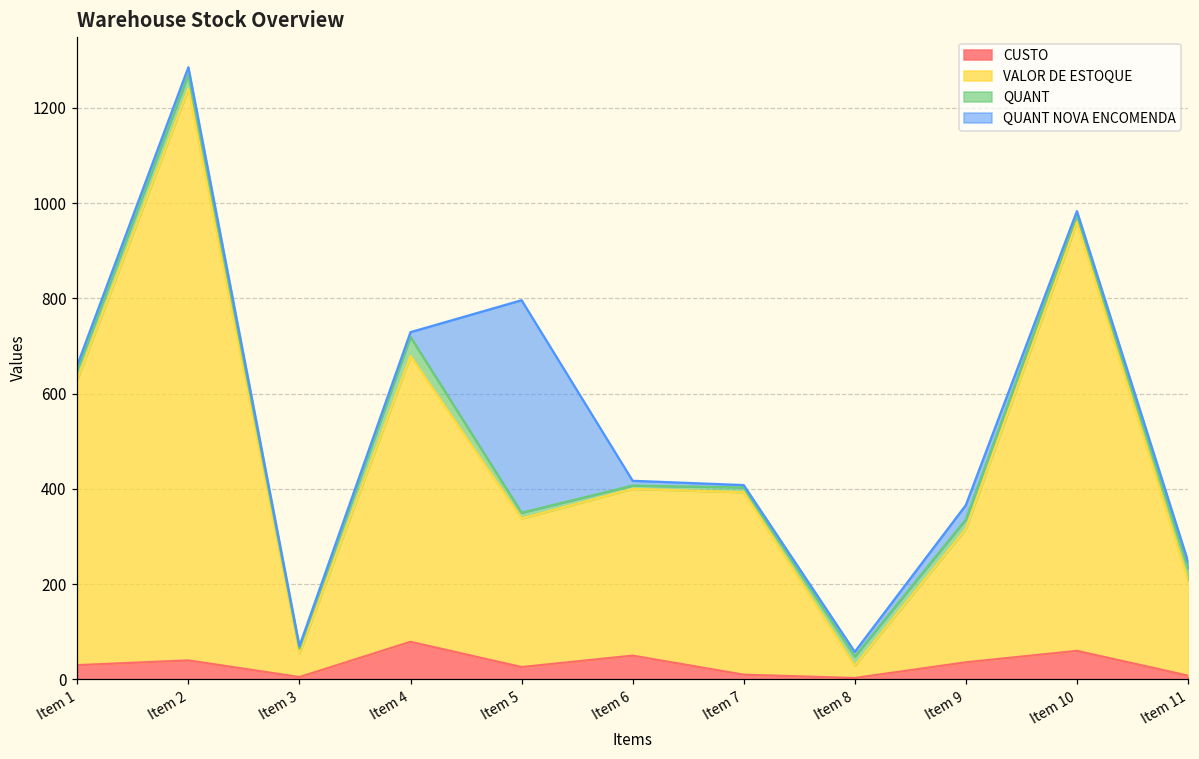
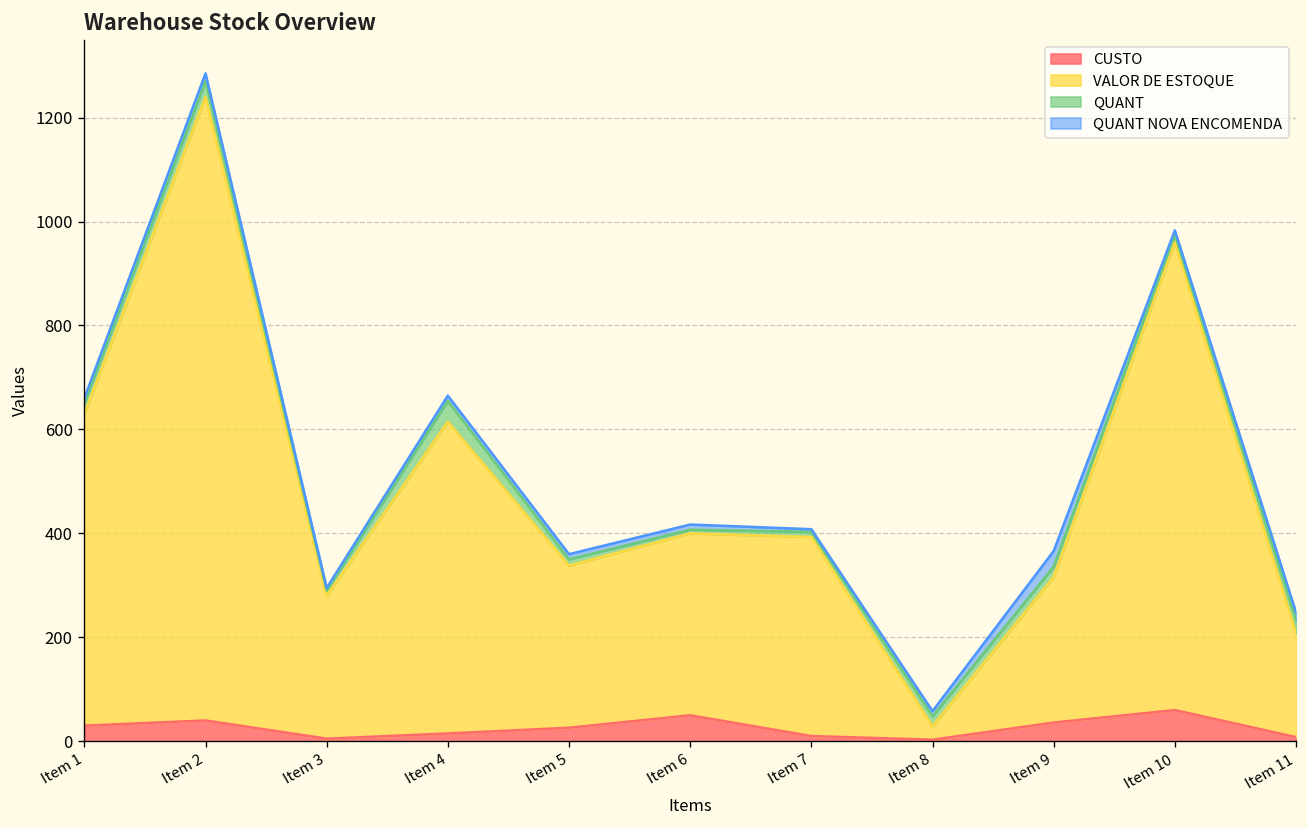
  {
    "CUSTO": {
      "Item 1": 30,
      "Item 2": 40,
      "Item 3": 10,
-     "Item 4": 80,
+     "Item 4": 20,
      "Item 5": 30,
      "Item 6": 50,
      "Item 7": 10,
      "Item 8": 0,
      "Item 9": 40,
      "Item 10": 60,
      "Item 11": 10
    },
    "VALOR DE ESTOQUE": {
      "Item 1": 600,
      "Item 2": 1200,
-     "Item 3": 50,
+     "Item 3": 280,
      "Item 4": 600,
      "Item 5": 310,
      "Item 6": 350,
      "Item 7": 380,
      "Item 8": 30,
      "Item 9": 280,
      "Item 10": 900,
      "Item 11": 200
    },
    "QUANT": {
      "Item 1": 20,
      "Item 2": 30,
      "Item 4": 40,
      "Item 5": 10,
      "Item 6": 10,
      "Item 8": 20,
      "Item 9": 20,
      "Item 10": 20,
      "Item 11": 30
    },
    "QUANT NOVA ENCOMENDA": {
      "Item 1": 10,
      "Item 2": 20,
      "Item 4": 10,
-     "Item 5": 450,
+     "Item 5": 10,
      "Item 6": 10,
      "Item 8": 10,
      "Item 9": 30,
      "Item 10": 10,
      "Item 11": 20
    }
  }
